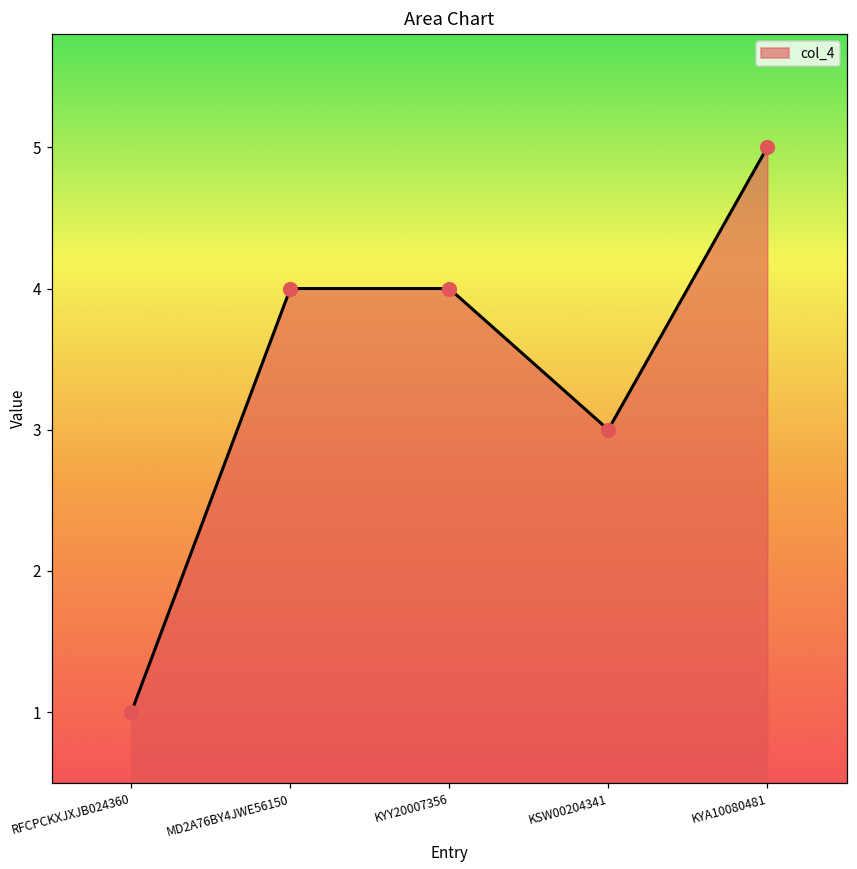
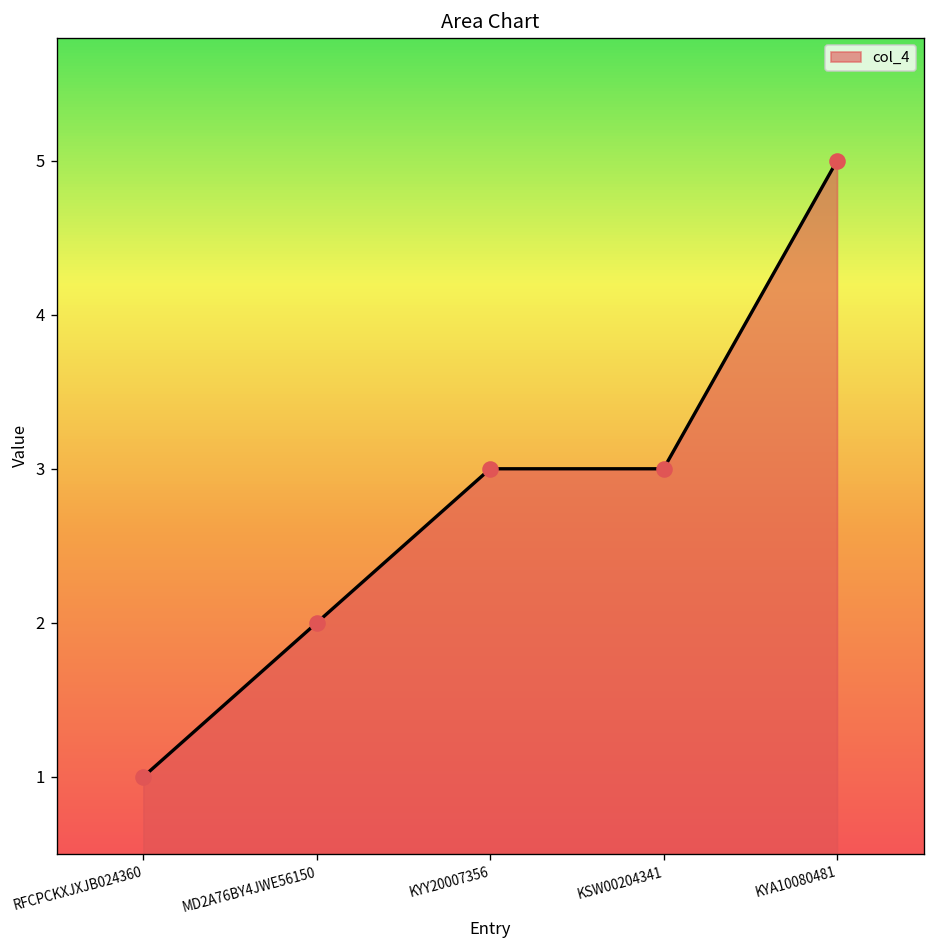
  {
    "RFCPCKXJXJB024360": 1,
-   "MD2A76BY4JWE56150": 4,
-   "KYY20007356": 4,
+   "MD2A76BY4JWE56150": 2,
+   "KYY20007356": 3,
    "KSW00204341": 3,
    "KYA10080481": 5
  }
